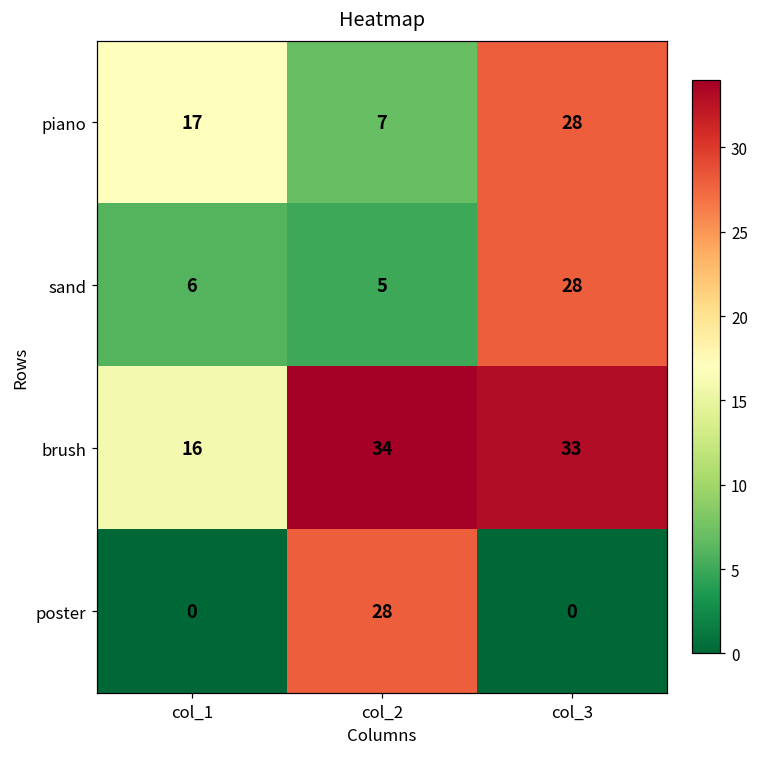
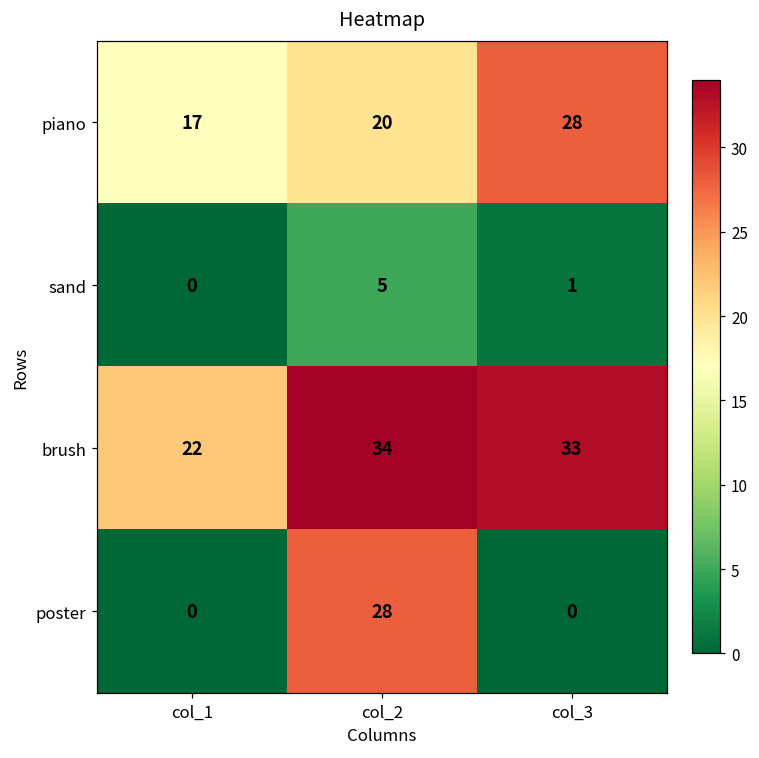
  {
    "piano": {
      "col_1": 17,
-     "col_2": 7,
+     "col_2": 20,
      "col_3": 28
    },
    "sand": {
-     "col_1": 6,
+     "col_1": 0,
      "col_2": 5,
-     "col_3": 28
+     "col_3": 1
    },
    "brush": {
-     "col_1": 16,
+     "col_1": 22,
      "col_2": 34,
      "col_3": 33
    },
    "poster": {
      "col_1": 0,
      "col_2": 28,
      "col_3": 0
    }
  }
